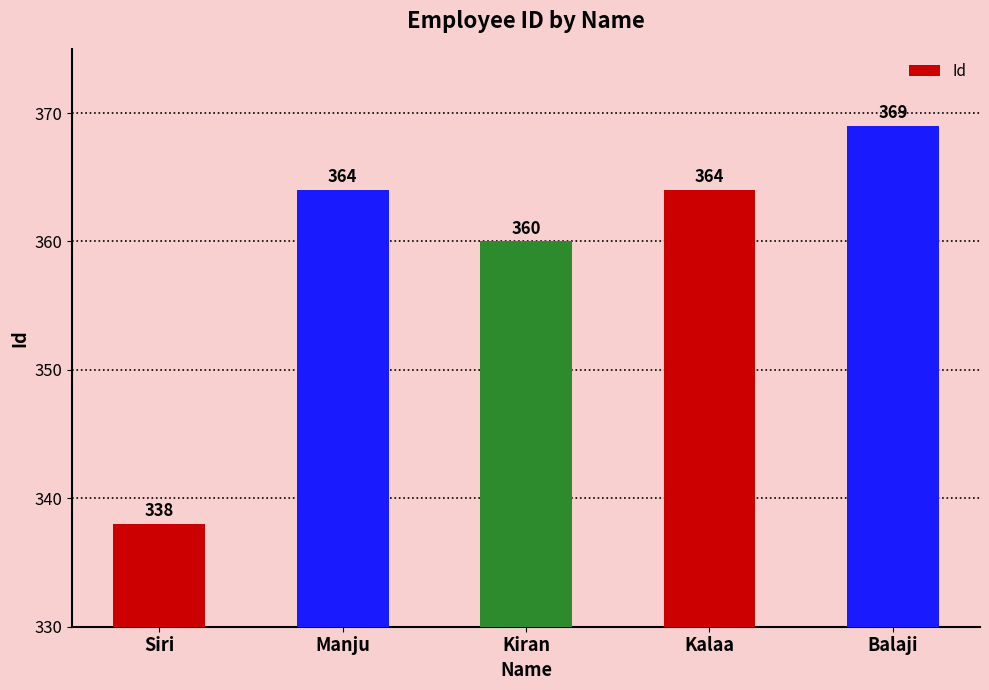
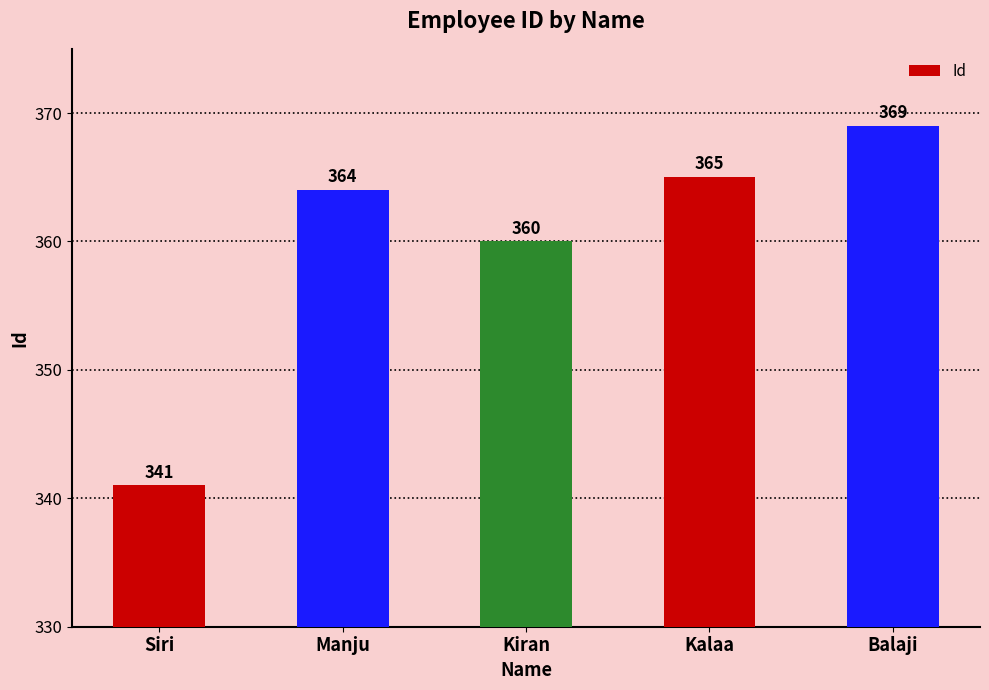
  {
-   "Siri": 338,
+   "Siri": 341,
    "Manju": 364,
    "Kiran": 360,
-   "Kalaa": 364,
+   "Kalaa": 365,
    "Balaji": 369
  }
